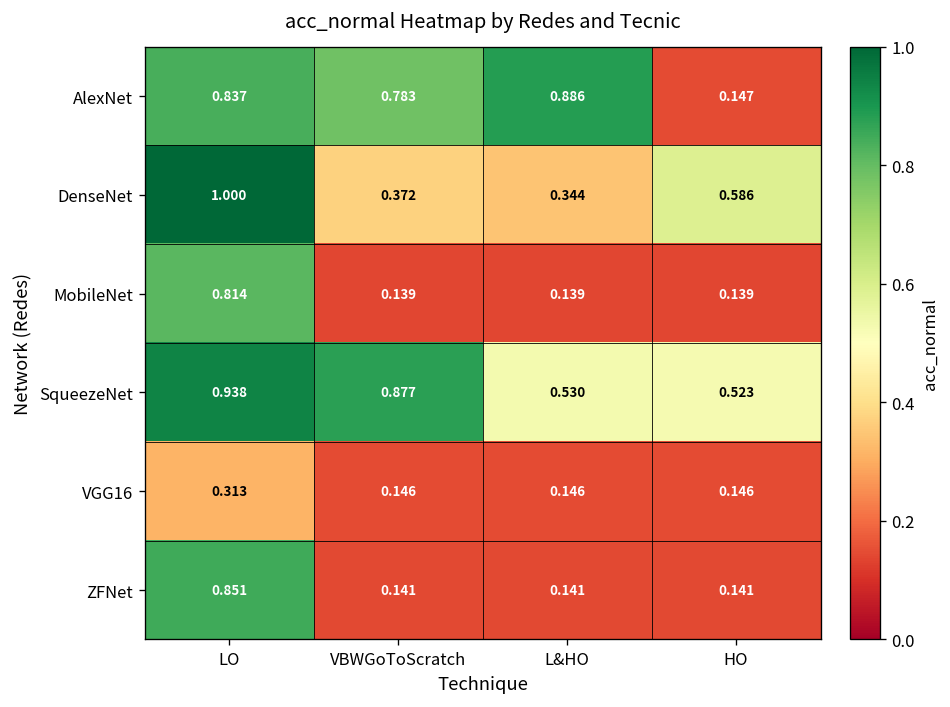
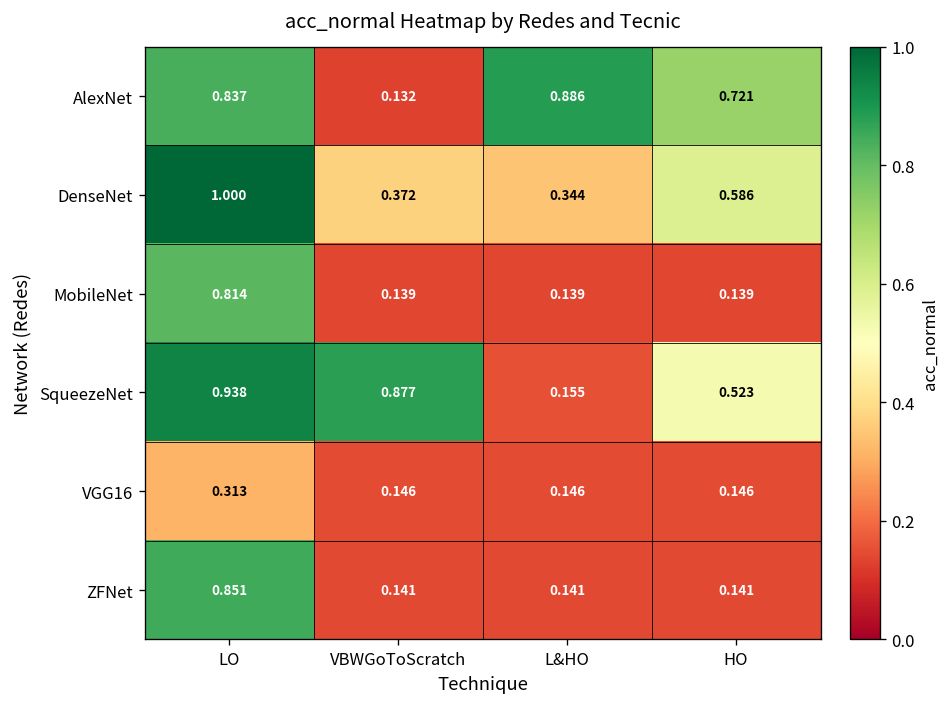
  {
    "AlexNet": {
      "LO": 0.837,
-     "VBWGoToScratch": 0.783,
+     "VBWGoToScratch": 0.132,
      "L&HO": 0.886,
-     "HO": 0.147
+     "HO": 0.721
    },
    "DenseNet": {
      "LO": 1.000,
      "VBWGoToScratch": 0.372,
      "L&HO": 0.344,
      "HO": 0.586
    },
    "MobileNet": {
      "LO": 0.814,
      "VBWGoToScratch": 0.139,
      "L&HO": 0.139,
      "HO": 0.139
    },
    "SqueezeNet": {
      "LO": 0.938,
      "VBWGoToScratch": 0.877,
-     "L&HO": 0.530,
+     "L&HO": 0.155,
      "HO": 0.523
    },
    "VGG16": {
      "LO": 0.313,
      "VBWGoToScratch": 0.146,
      "L&HO": 0.146,
      "HO": 0.146
    },
    "ZFNet": {
      "LO": 0.851,
      "VBWGoToScratch": 0.141,
      "L&HO": 0.141,
      "HO": 0.141
    }
  }
